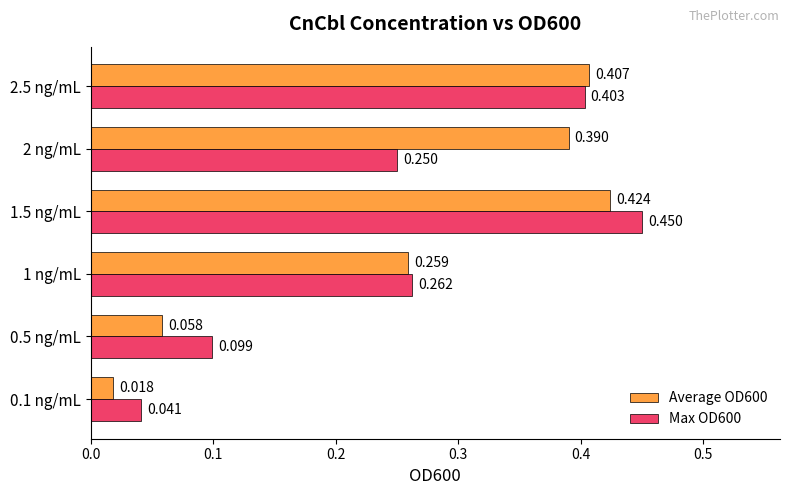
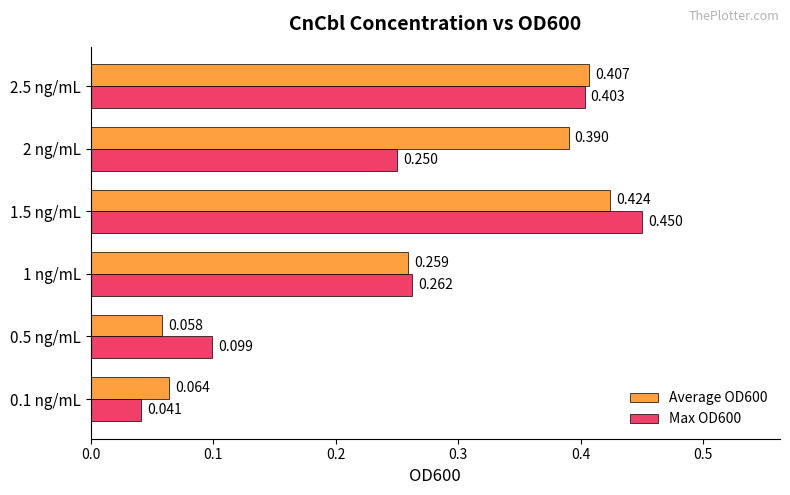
  {
    "Average OD600": {
      "2.5 ng/mL": 0.407,
      "2 ng/mL": 0.390,
      "1.5 ng/mL": 0.424,
      "1 ng/mL": 0.259,
      "0.5 ng/mL": 0.058,
-     "0.1 ng/mL": 0.018
+     "0.1 ng/mL": 0.064
    },
    "Max OD600": {
      "2.5 ng/mL": 0.403,
      "2 ng/mL": 0.250,
      "1.5 ng/mL": 0.450,
      "1 ng/mL": 0.262,
      "0.5 ng/mL": 0.099,
      "0.1 ng/mL": 0.041
    }
  }
